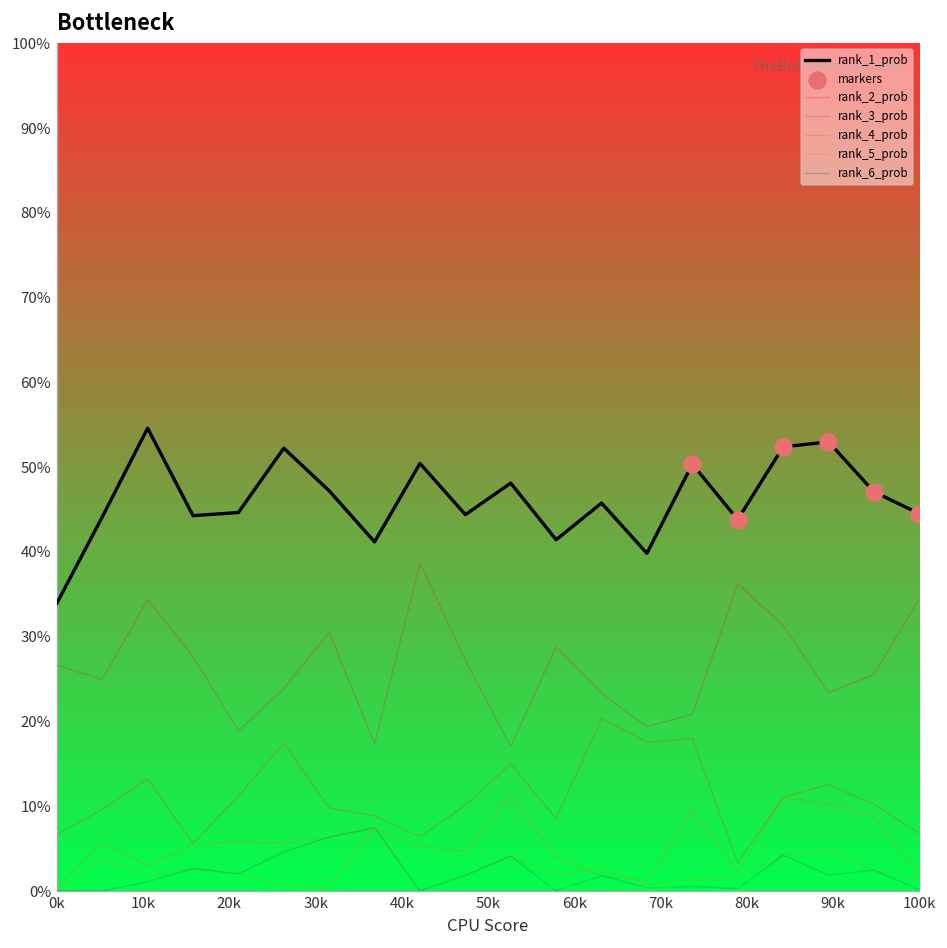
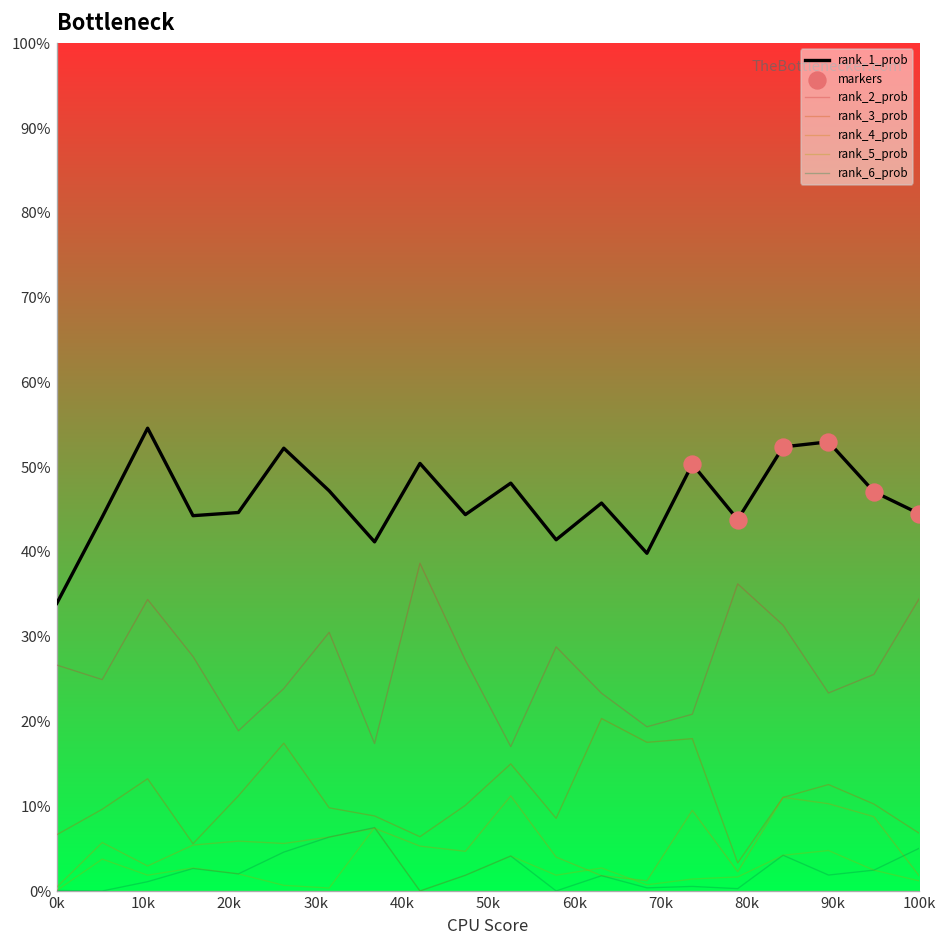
  {
    "rank_1_prob": {
      "0k": "34%"
    },
    "rank_6_prob": {
-     "100k": "0%"
+     "100k": "5%"
    }
  }
